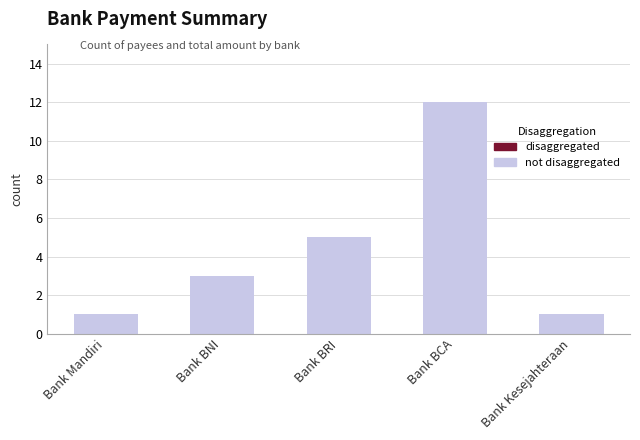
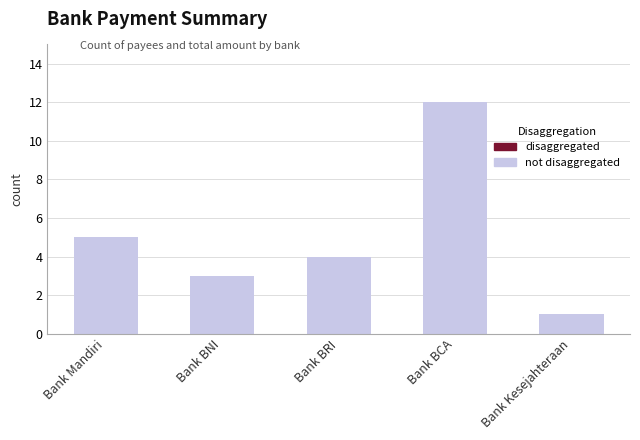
  {
-   "Bank Mandiri": 1,
+   "Bank Mandiri": 5,
    "Bank BNI": 3,
-   "Bank BRI": 5,
+   "Bank BRI": 4,
    "Bank BCA": 12,
    "Bank Kesejahteraan": 1
  }
